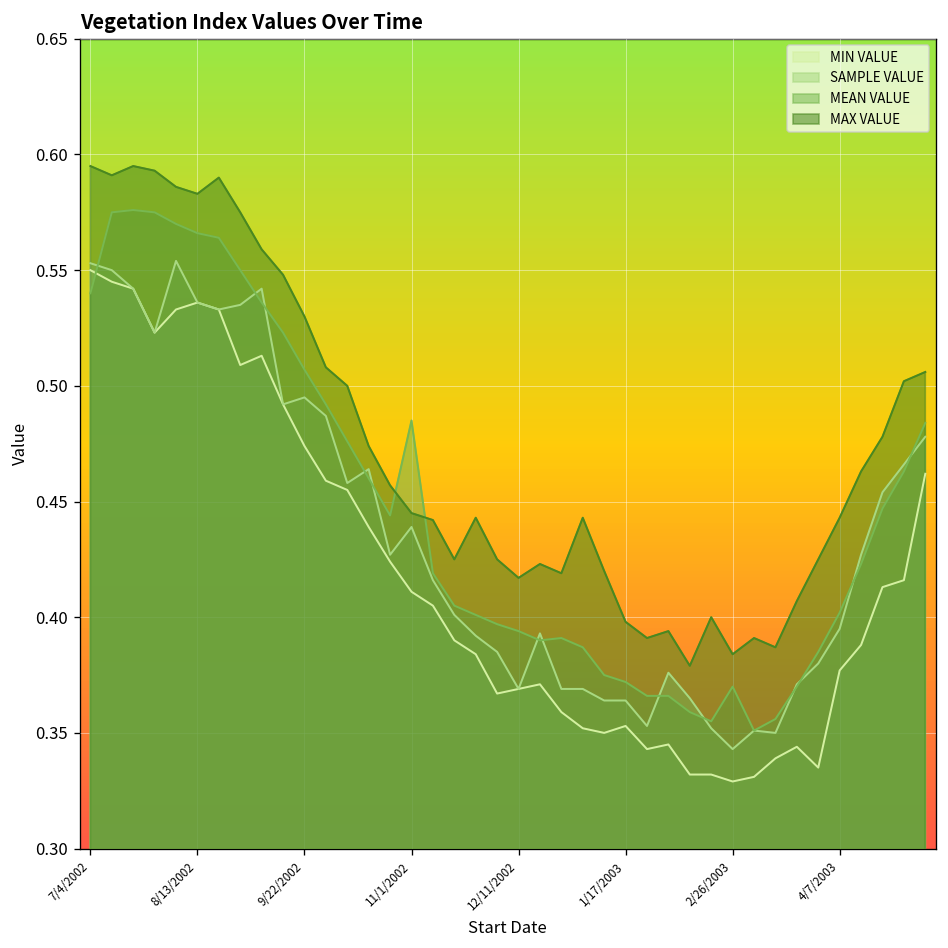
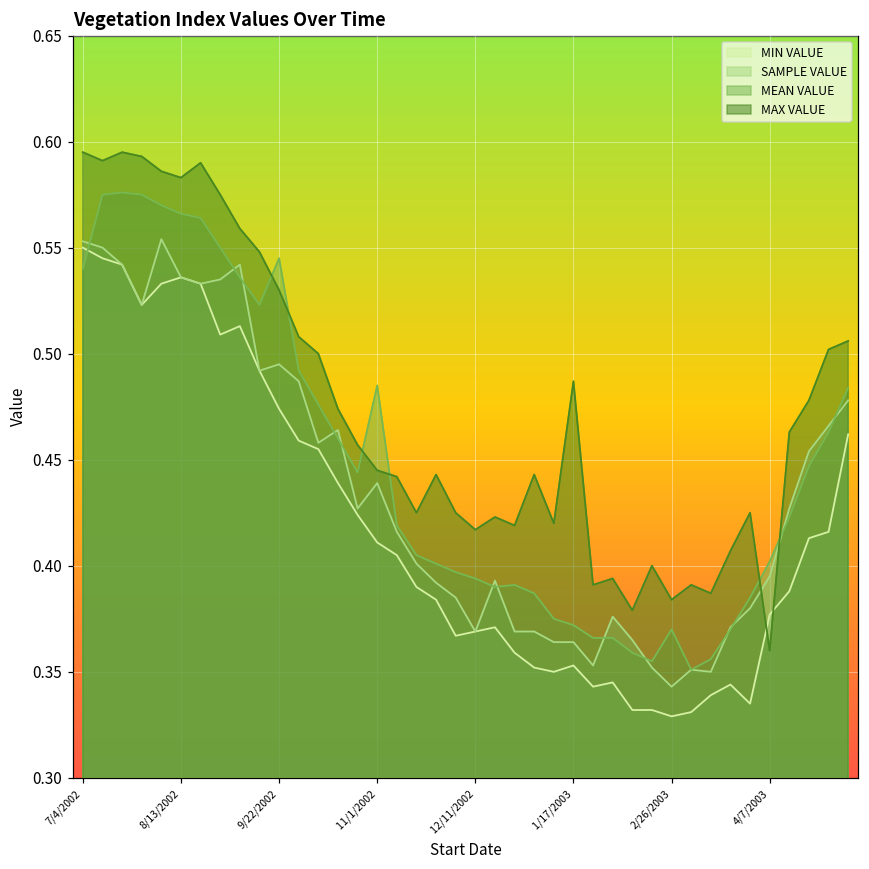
  {
    "MEAN VALUE": {
      "7/4/2002": 0.540,
      "8/13/2002": 0.566,
-     "9/22/2002": 0.507,
+     "9/22/2002": 0.545,
      "11/1/2002": 0.485,
      "12/11/2002": 0.394,
      "1/17/2003": 0.372,
      "2/26/2003": 0.370,
      "4/7/2003": 0.402
    },
    "MAX VALUE": {
      "7/4/2002": 0.595,
      "8/13/2002": 0.583,
      "9/22/2002": 0.530,
      "11/1/2002": 0.445,
      "12/11/2002": 0.417,
-     "1/17/2003": 0.398,
+     "1/17/2003": 0.487,
      "2/26/2003": 0.384,
-     "4/7/2003": 0.443
+     "4/7/2003": 0.360
    }
  }
